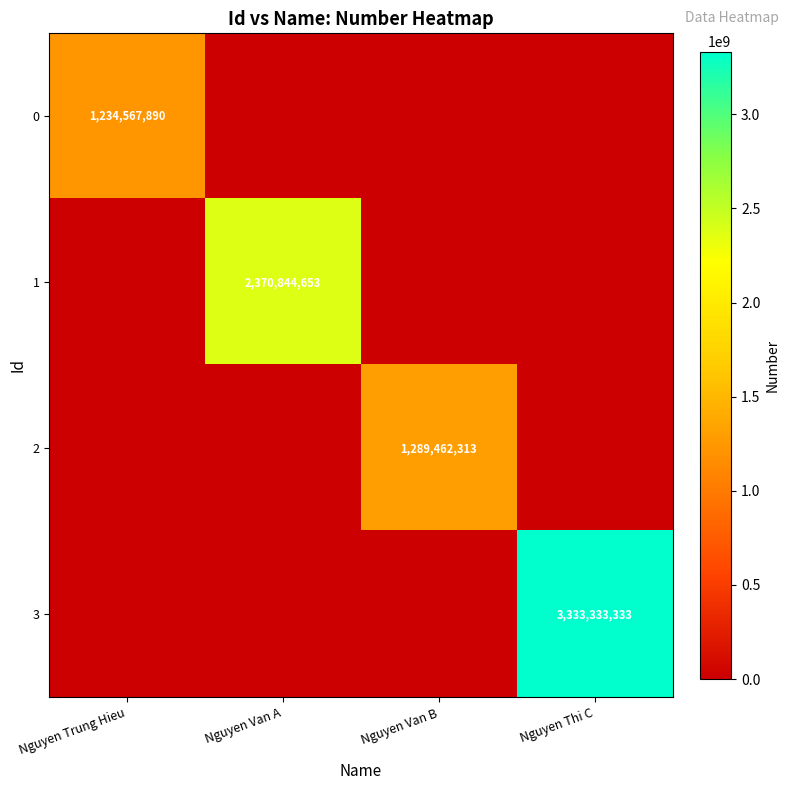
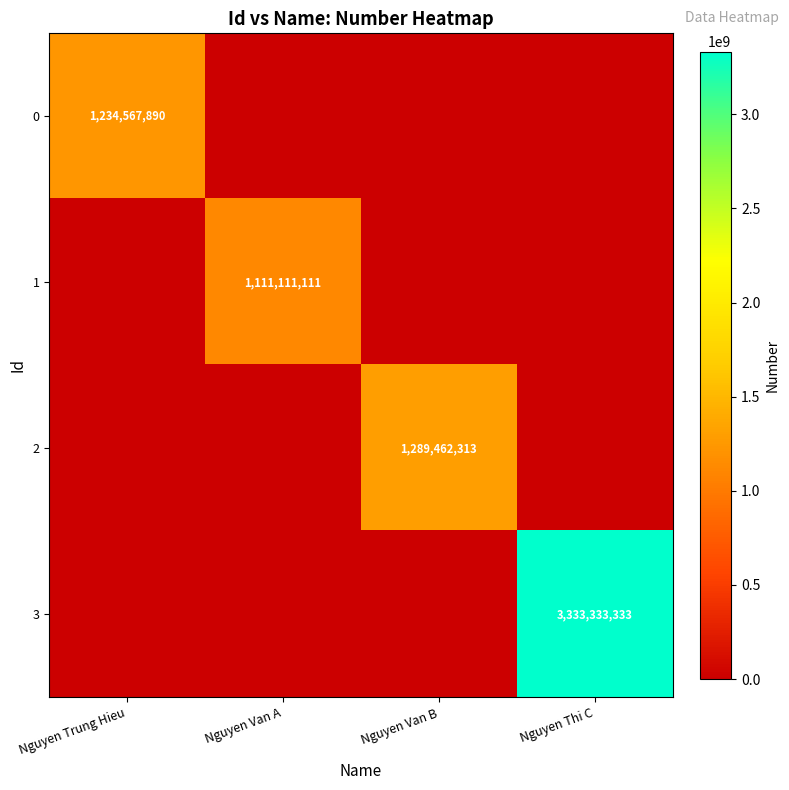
  {
    "0": {
      "Nguyen Trung Hieu": "1,234,567,890"
    },
    "1": {
-     "Nguyen Van A": "2,370,844,653"
+     "Nguyen Van A": "1,111,111,111"
    },
    "2": {
      "Nguyen Van B": "1,289,462,313"
    },
    "3": {
      "Nguyen Thi C": "3,333,333,333"
    }
  }
